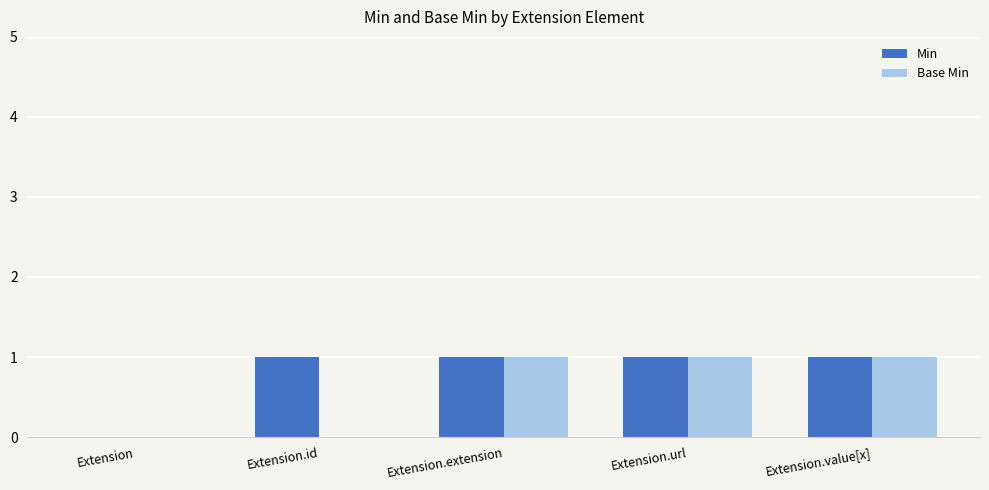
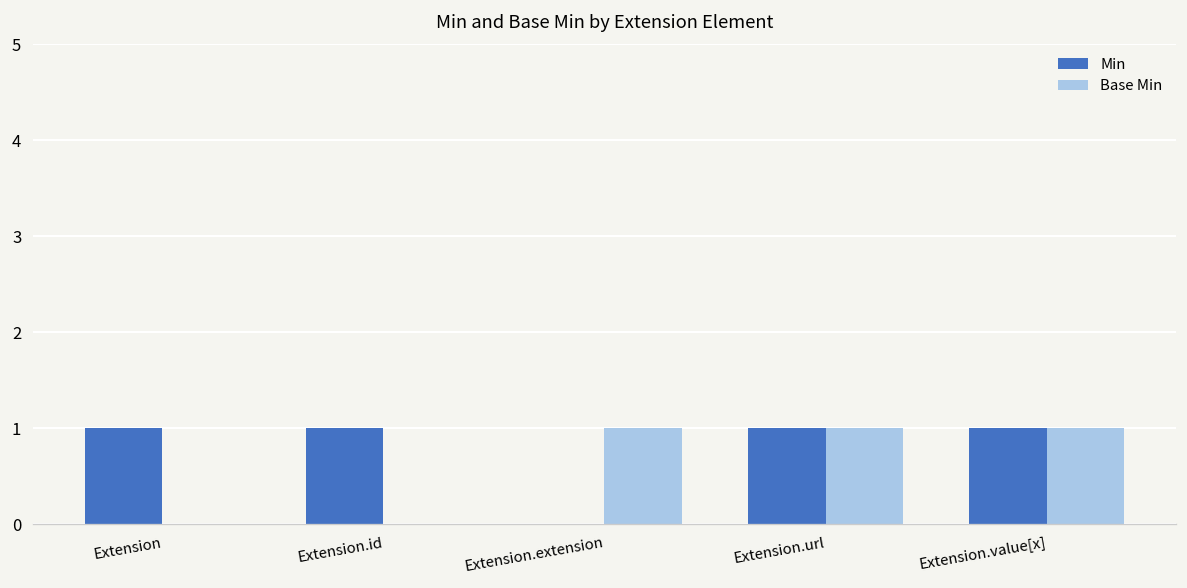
  {
    "Min": {
-     "Extension": 0,
+     "Extension": 1,
      "Extension.id": 1,
-     "Extension.extension": 1,
+     "Extension.extension": 0,
      "Extension.url": 1,
      "Extension.value[x]": 1
    },
    "Base Min": {
      "Extension": 0,
      "Extension.id": 0,
      "Extension.extension": 1,
      "Extension.url": 1,
      "Extension.value[x]": 1
    }
  }
